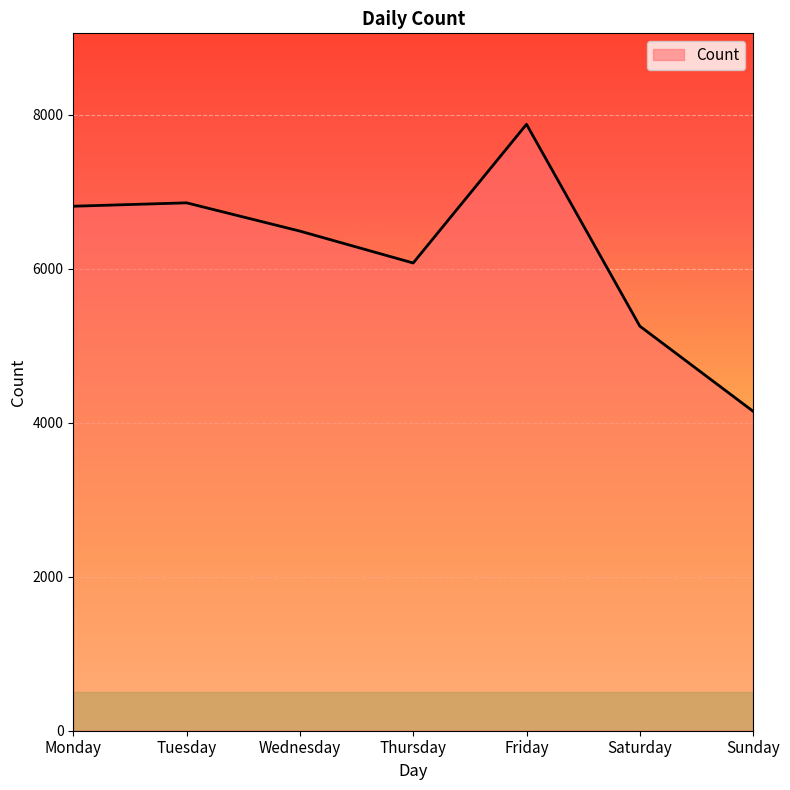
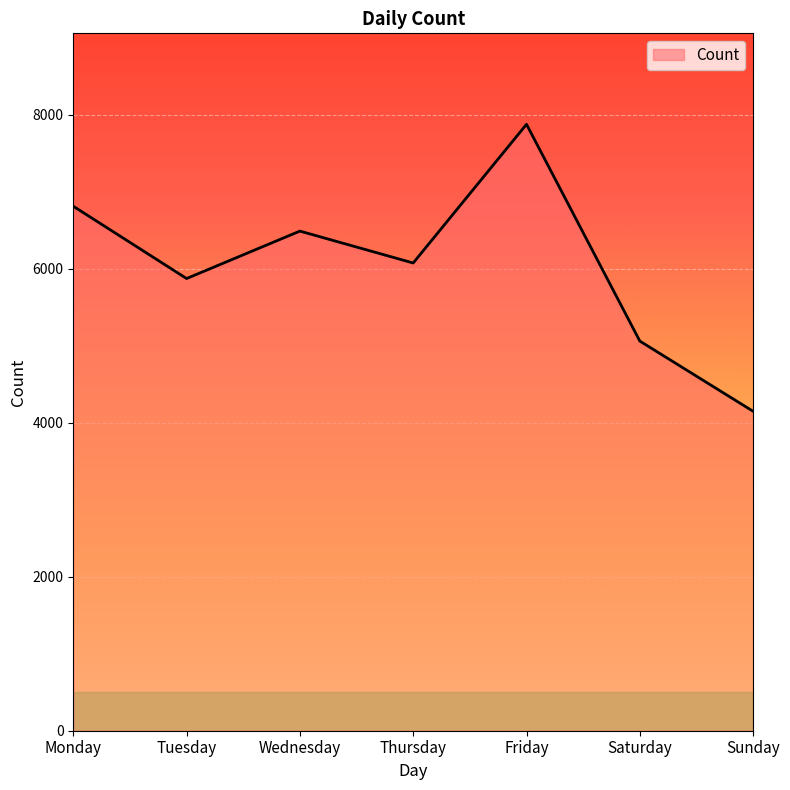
  {
    "Monday": 6800,
-   "Tuesday": 6900,
+   "Tuesday": 5900,
    "Wednesday": 6500,
    "Thursday": 6100,
    "Friday": 7900,
-   "Saturday": 5300,
+   "Saturday": 5100,
    "Sunday": 4100
  }
